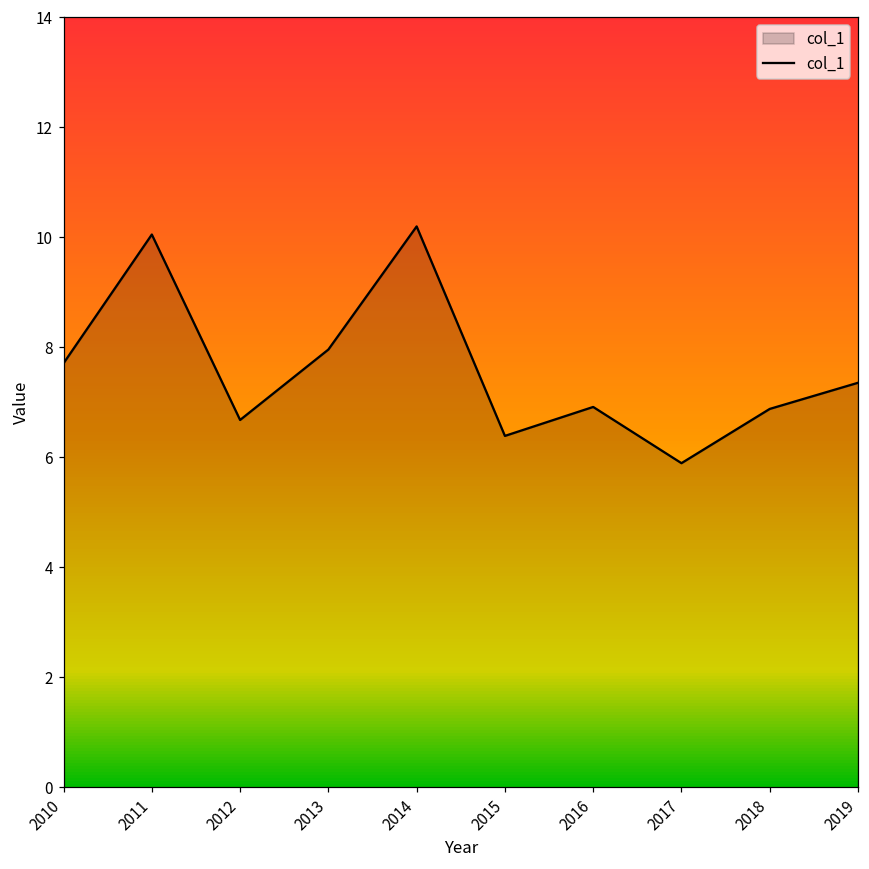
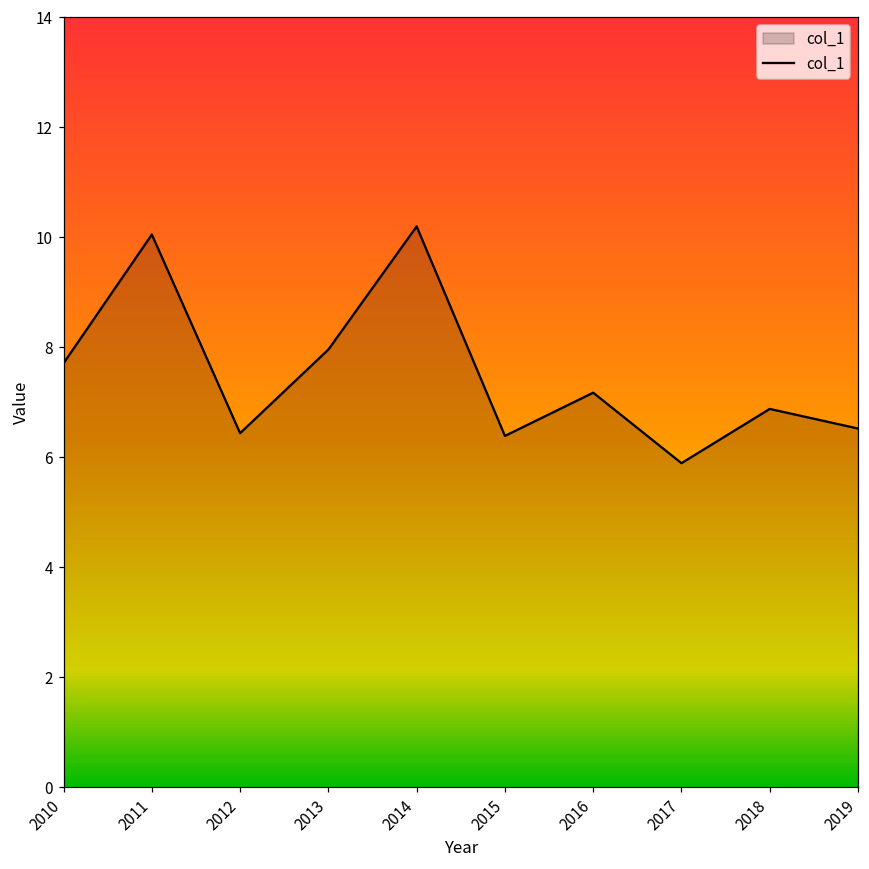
  {
    "2010": 7.7,
    "2011": 10.0,
-   "2012": 6.7,
+   "2012": 6.4,
    "2013": 8.0,
    "2014": 10.2,
    "2015": 6.4,
-   "2016": 6.9,
+   "2016": 7.2,
    "2017": 5.9,
    "2018": 6.9,
-   "2019": 7.4
+   "2019": 6.5
  }
